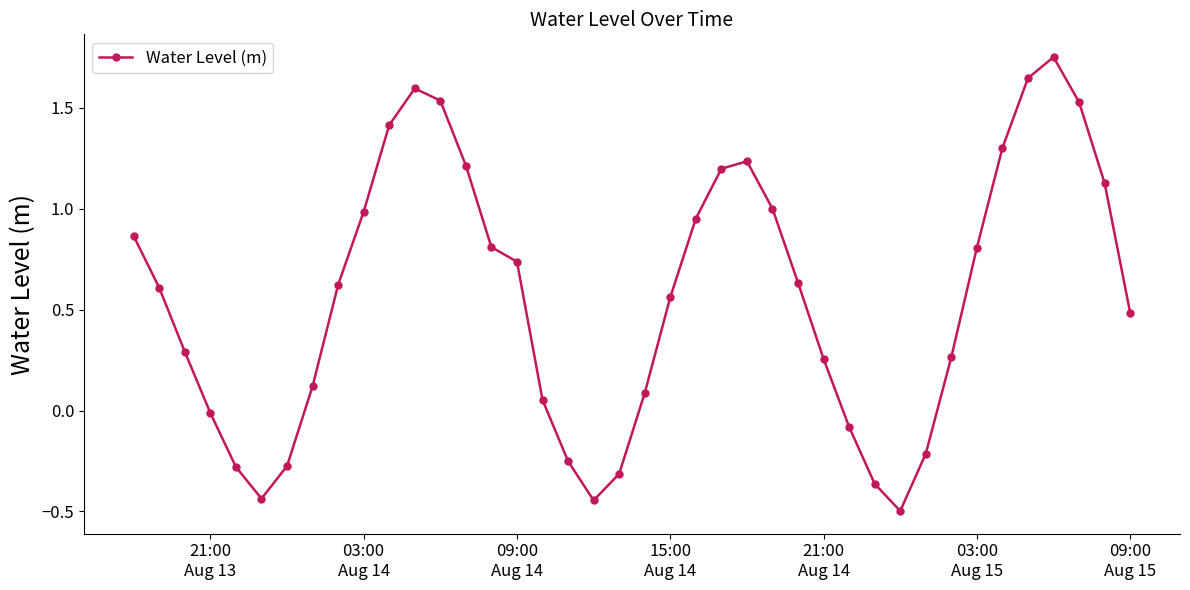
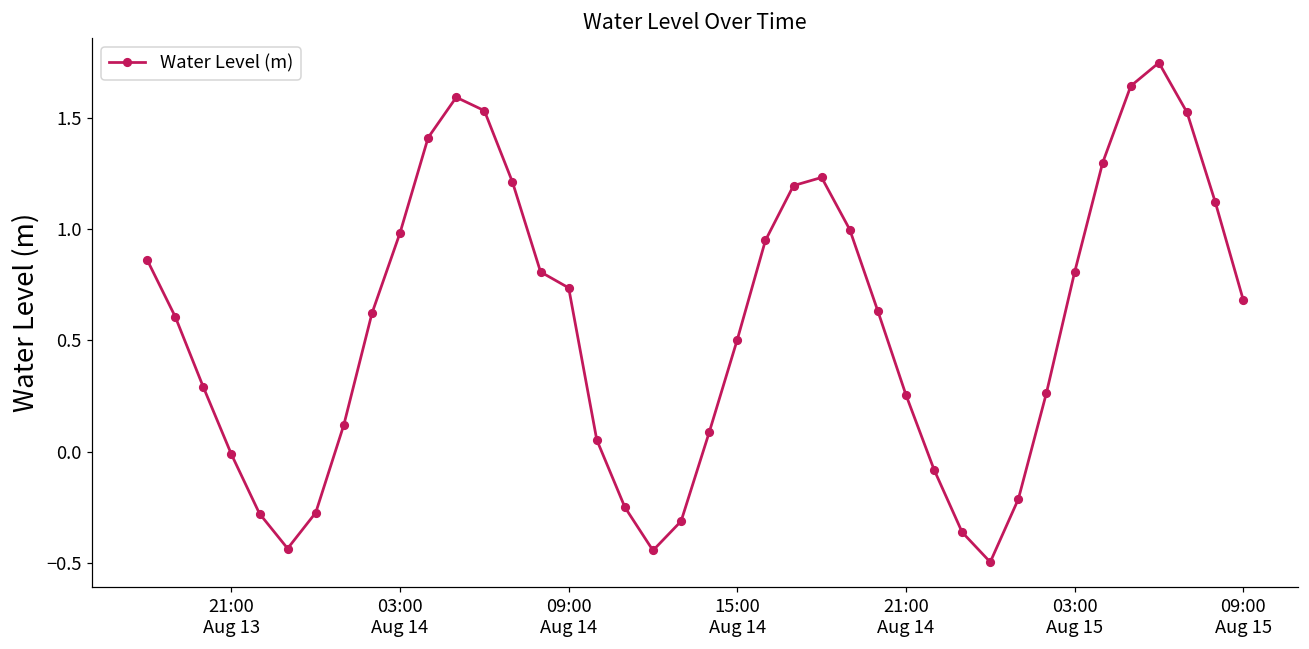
  {
    "21:00 Aug 13": -0.01,
    "03:00 Aug 14": 0.98,
    "09:00 Aug 14": 0.74,
-   "15:00 Aug 14": 0.56,
+   "15:00 Aug 14": 0.50,
    "21:00 Aug 14": 0.26,
    "03:00 Aug 15": 0.81,
-   "09:00 Aug 15": 0.48
+   "09:00 Aug 15": 0.68
  }
